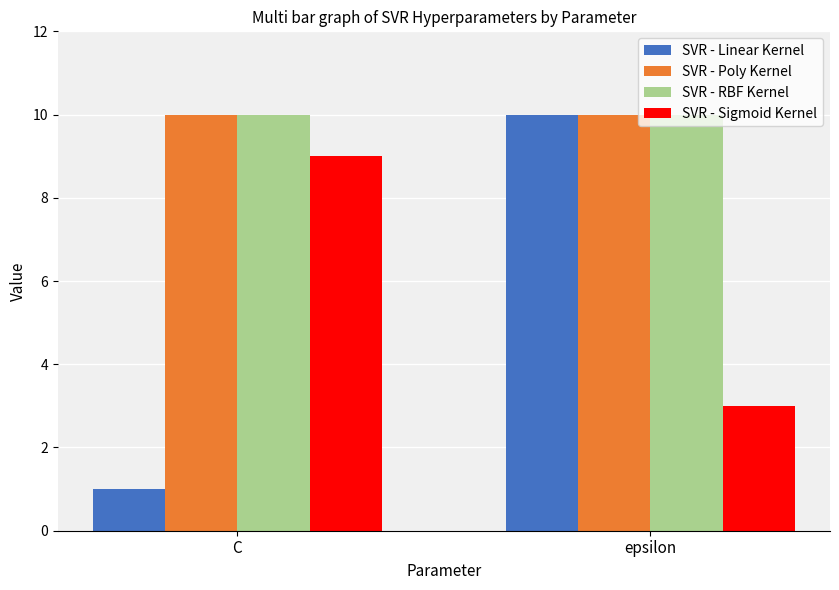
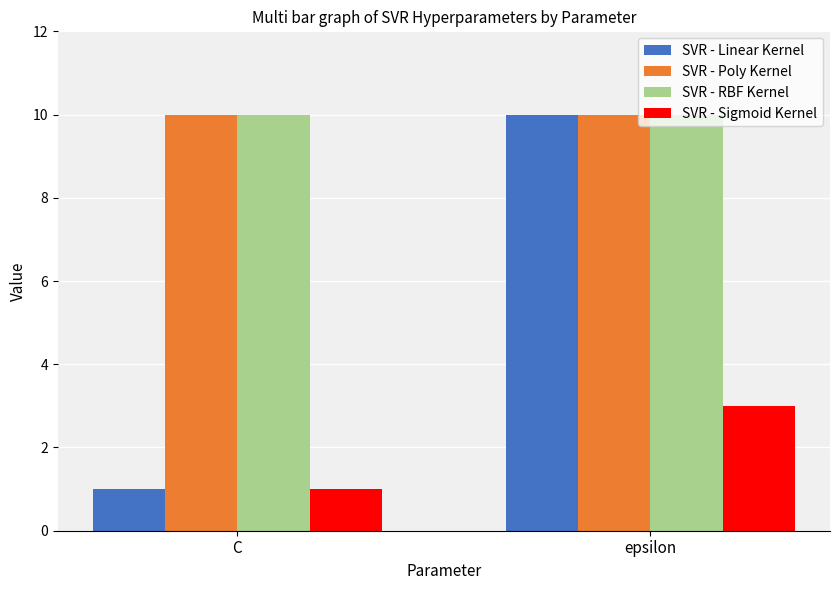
  {
    "SVR - Linear Kernel": {
      "C": 1,
      "epsilon": 10
    },
    "SVR - Poly Kernel": {
      "C": 10,
      "epsilon": 10
    },
    "SVR - RBF Kernel": {
      "C": 10
    },
    "SVR - Sigmoid Kernel": {
-     "C": 9,
+     "C": 1,
      "epsilon": 3
    }
  }
